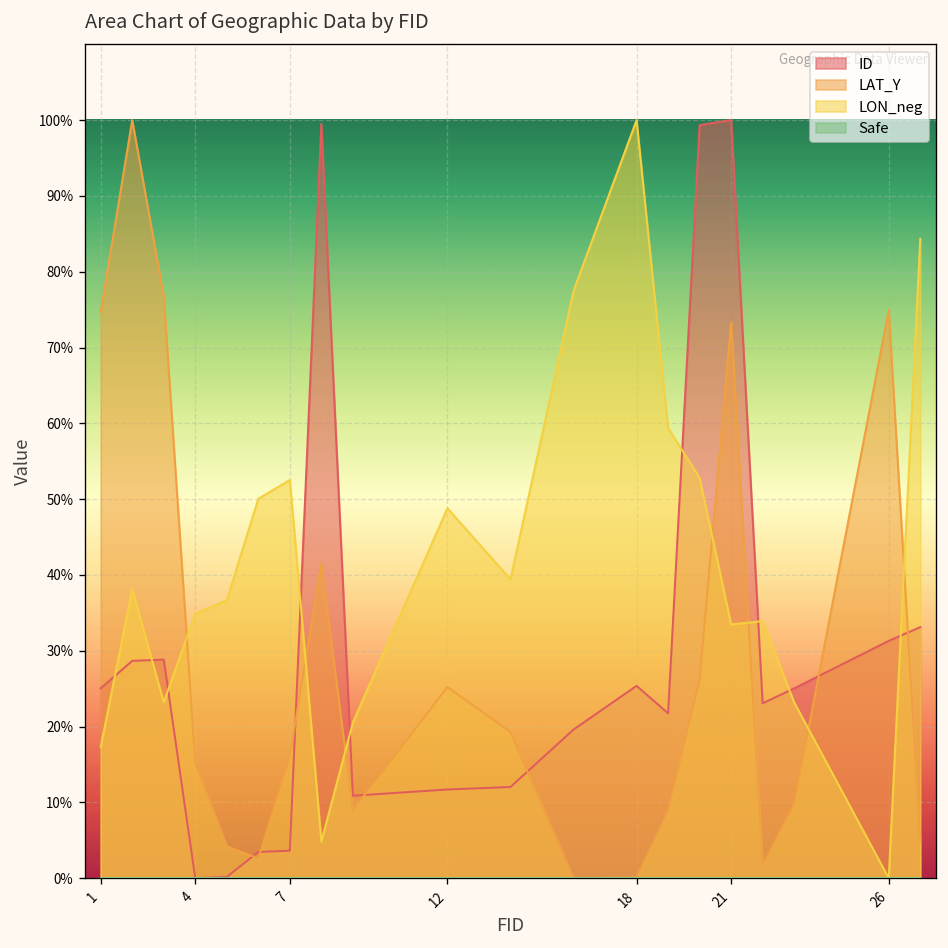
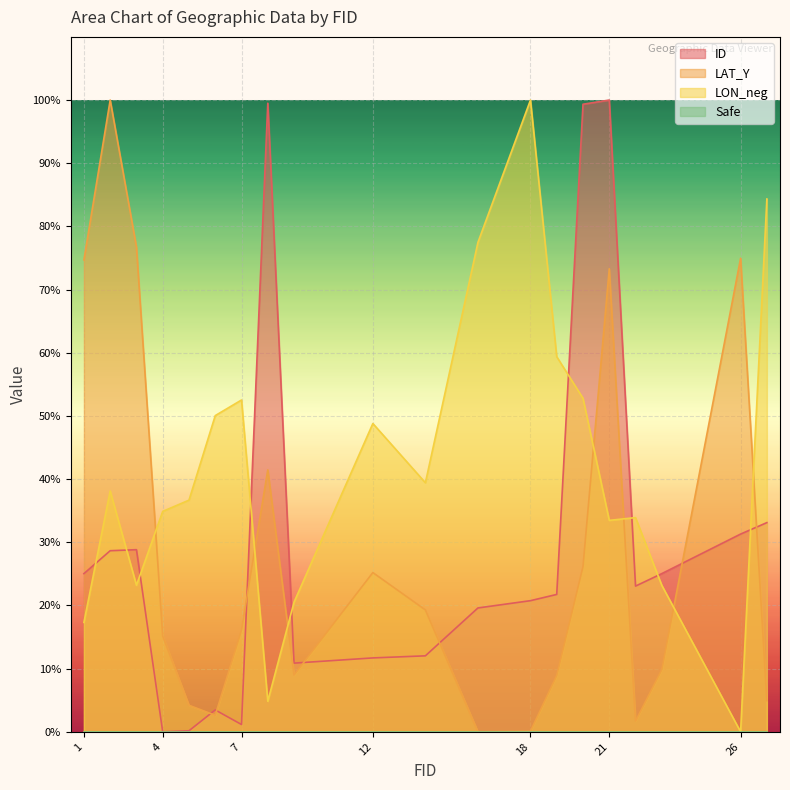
  {
    "ID": {
      "1": "25%",
-     "7": "4%",
+     "7": "1%",
      "12": "12%",
-     "18": "25%",
+     "18": "21%",
      "21": "100%",
      "26": "31%"
    },
    "Safe": {
      "1": "0%",
      "7": "0%",
      "12": "0%",
      "21": "0%"
    }
  }
